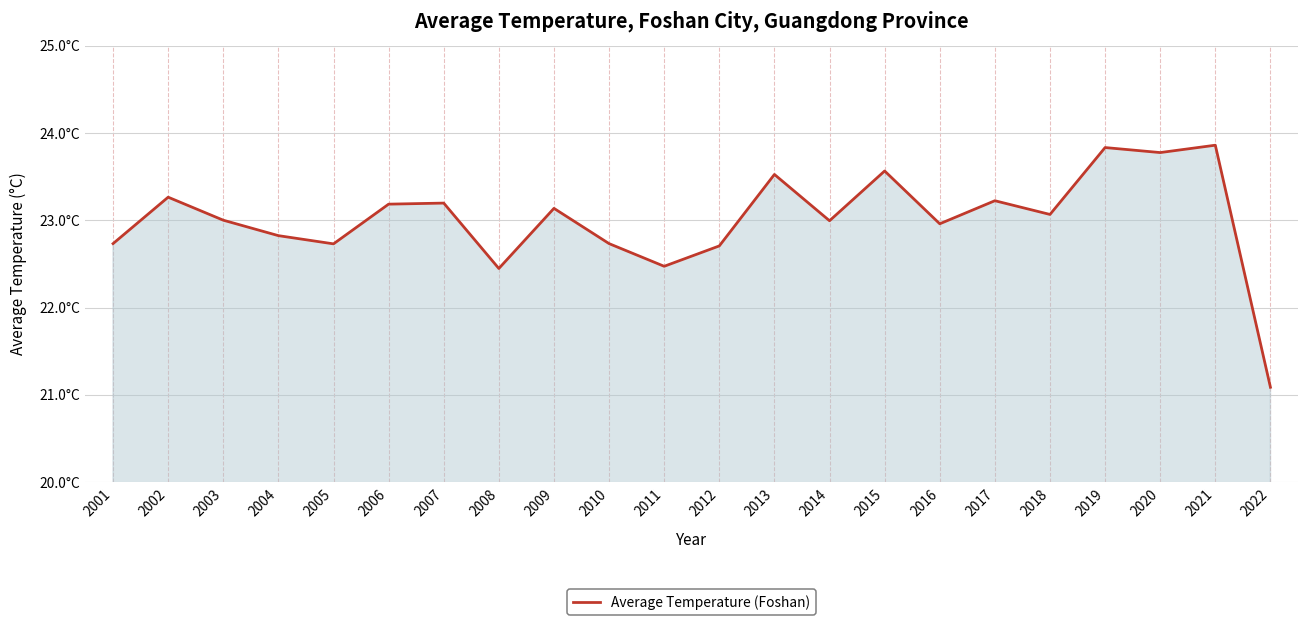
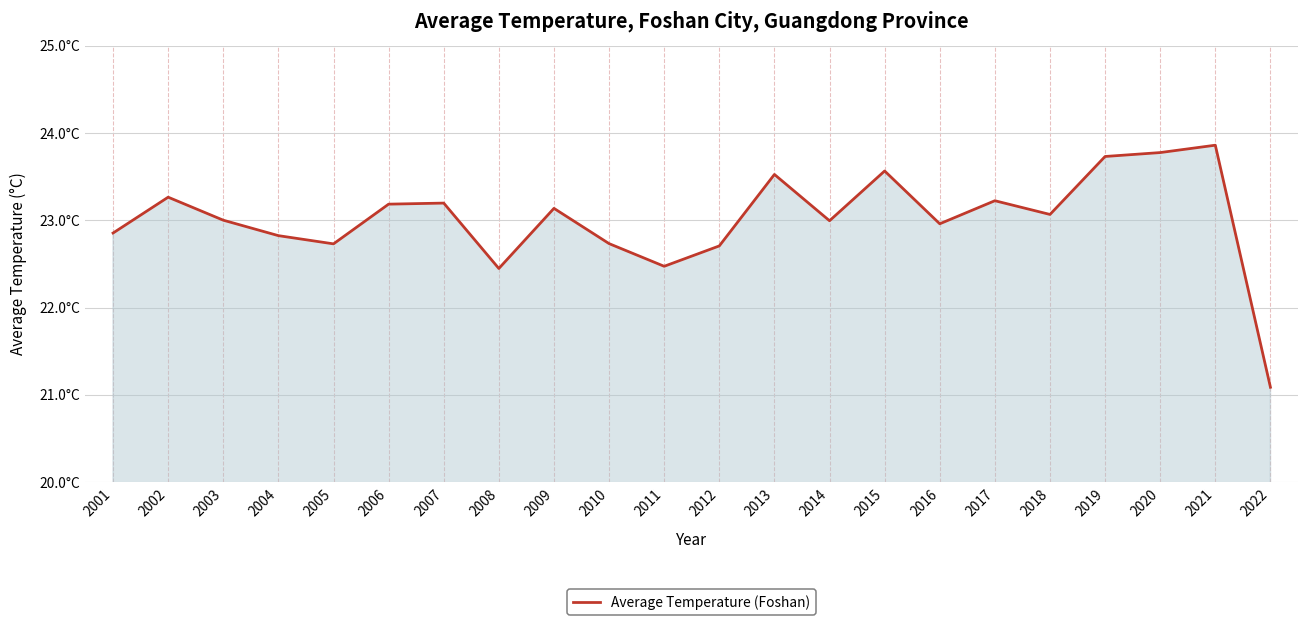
  {
-   "2001": "22.7°C",
+   "2001": "22.9°C",
    "2002": "23.3°C",
    "2003": "23.0°C",
    "2004": "22.8°C",
    "2005": "22.7°C",
    "2006": "23.2°C",
    "2007": "23.2°C",
    "2008": "22.4°C",
    "2009": "23.1°C",
    "2010": "22.7°C",
    "2011": "22.5°C",
    "2012": "22.7°C",
    "2013": "23.5°C",
    "2014": "23.0°C",
    "2015": "23.6°C",
    "2016": "23.0°C",
    "2017": "23.2°C",
    "2018": "23.1°C",
-   "2019": "23.8°C",
+   "2019": "23.7°C",
    "2020": "23.8°C",
    "2021": "23.9°C",
    "2022": "21.1°C"
  }
